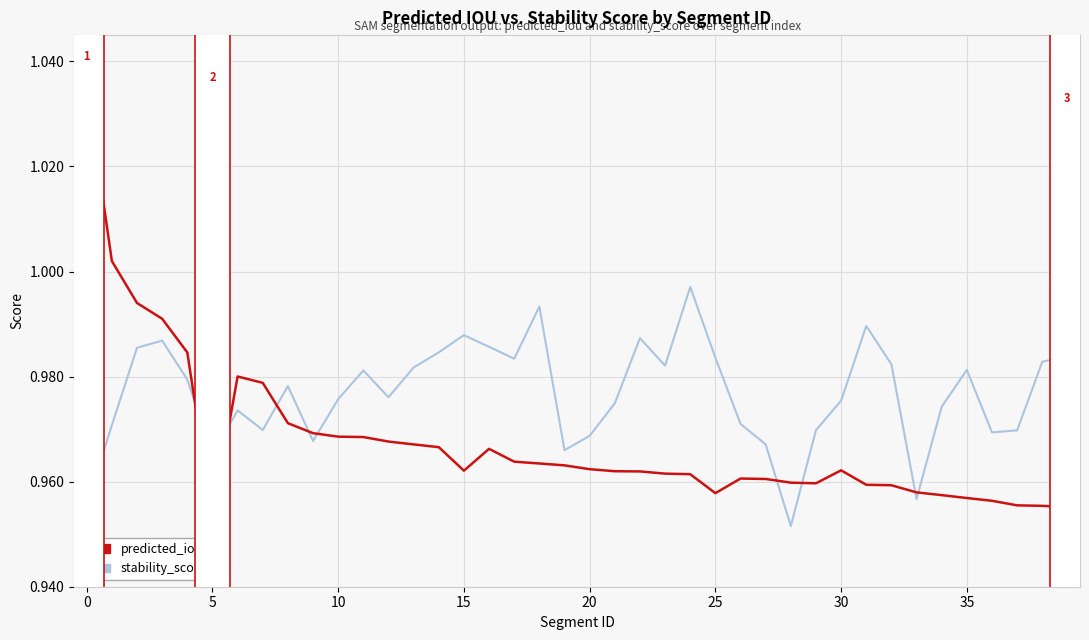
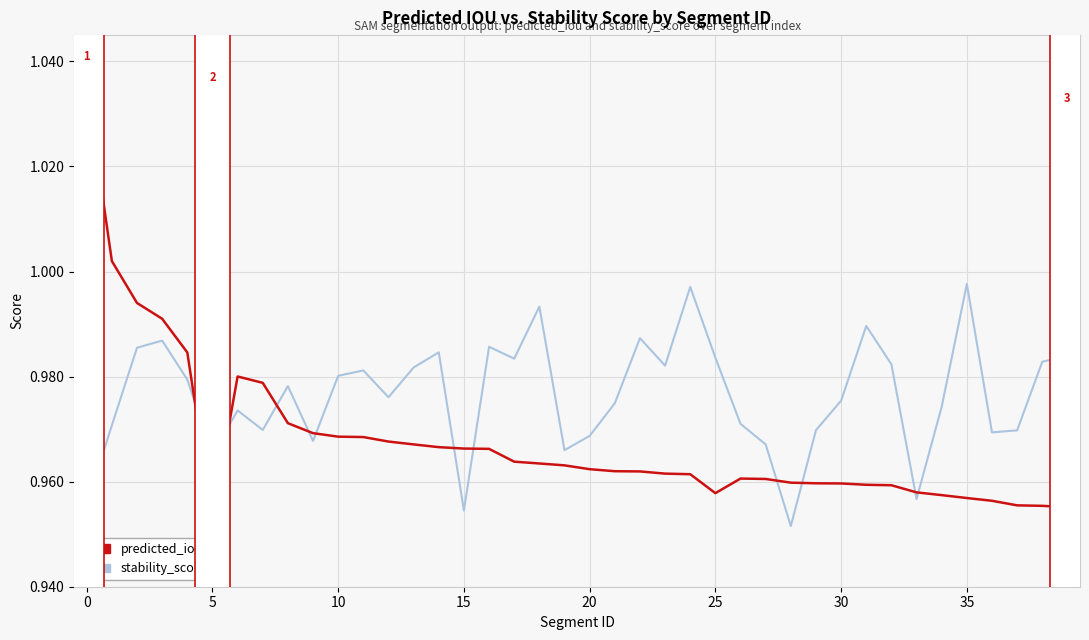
  {
    "stability_score": {
-     "10": 0.976,
-     "15": 0.988,
+     "10": 0.980,
+     "15": 0.955,
      "20": 0.969,
      "25": 0.984,
      "30": 0.975,
-     "35": 0.981
+     "35": 0.998
    },
    "predicted_iou": {
      "10": 0.969,
-     "15": 0.962,
+     "15": 0.966,
      "20": 0.962,
      "25": 0.958,
-     "30": 0.962,
+     "30": 0.960,
      "35": 0.957
    }
  }
